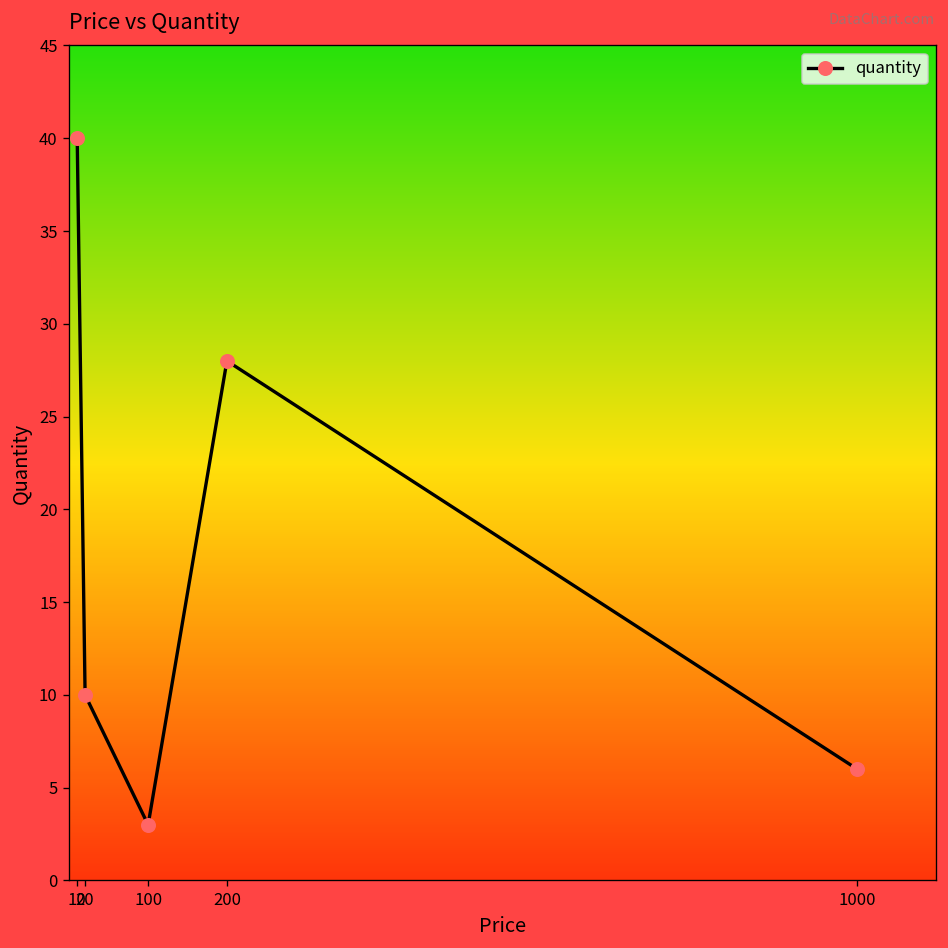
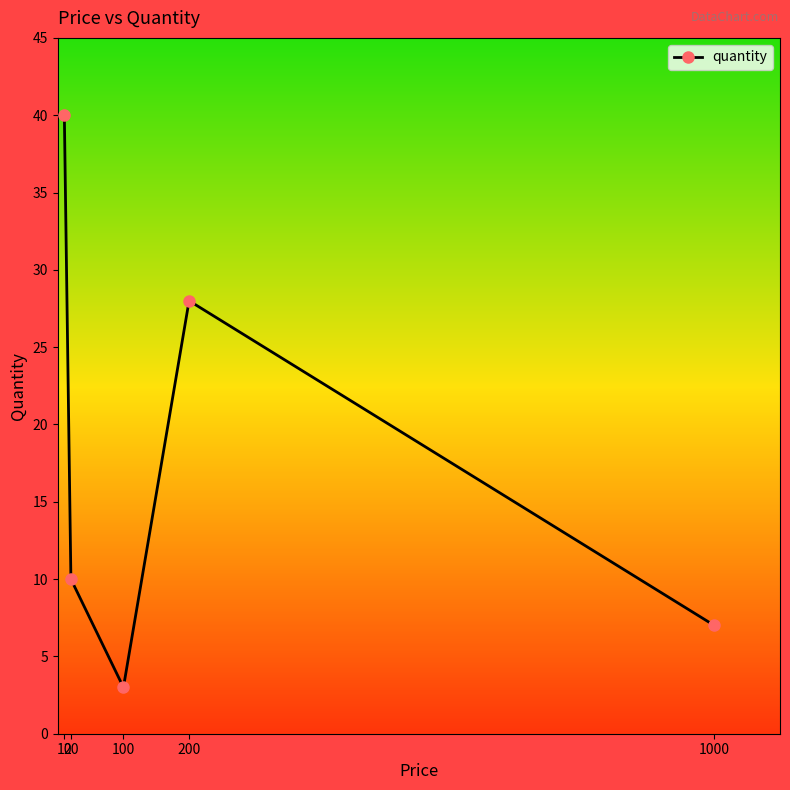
  {
    "100": 3,
    "200": 28,
-   "1000": 6
+   "1000": 7
  }
